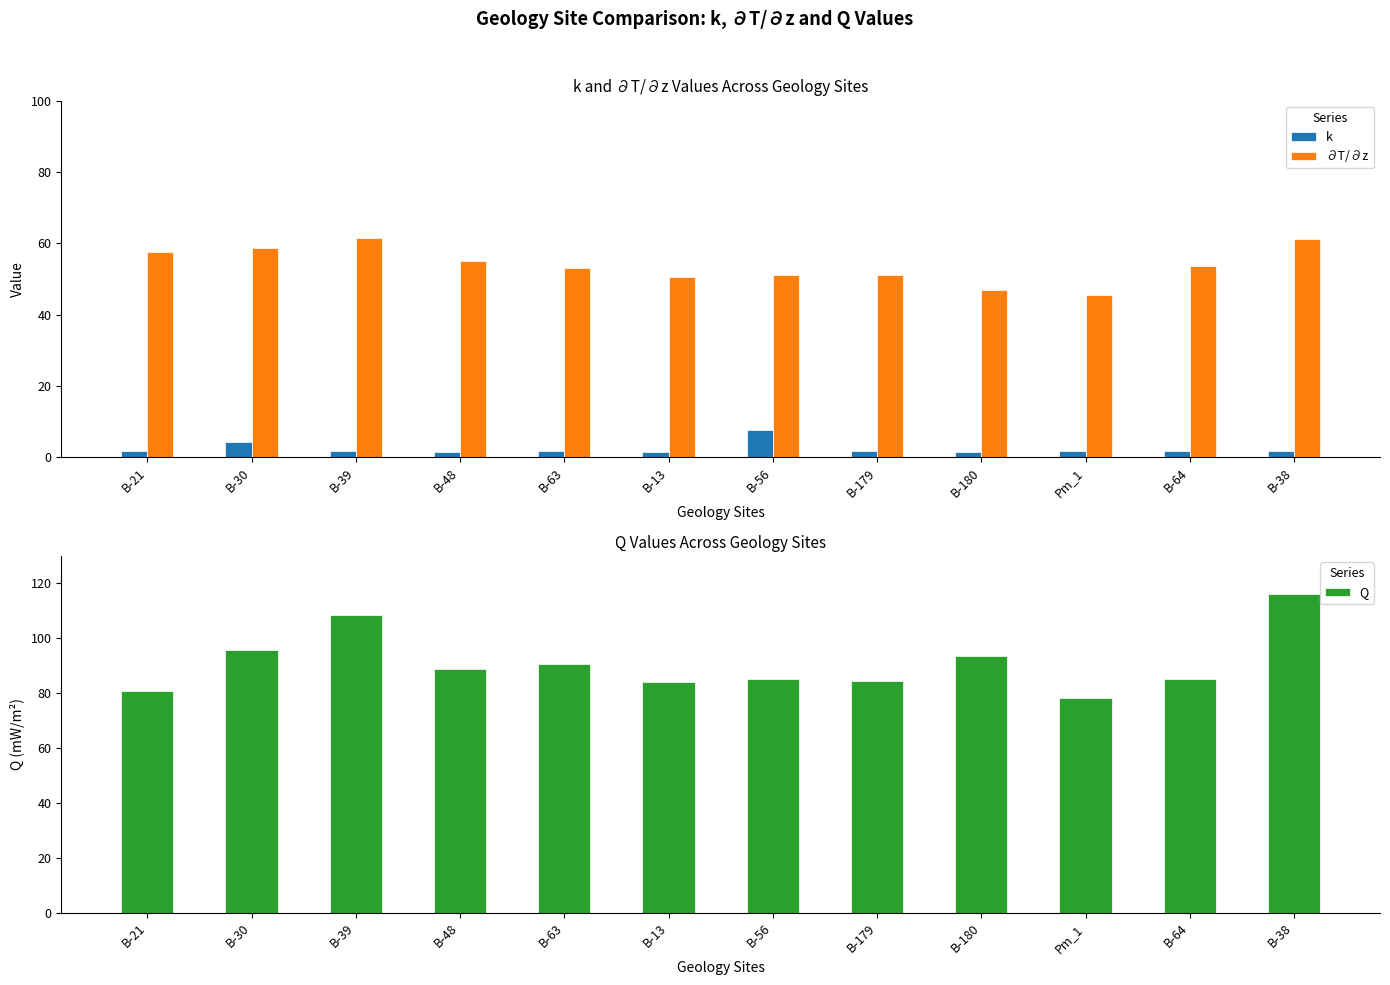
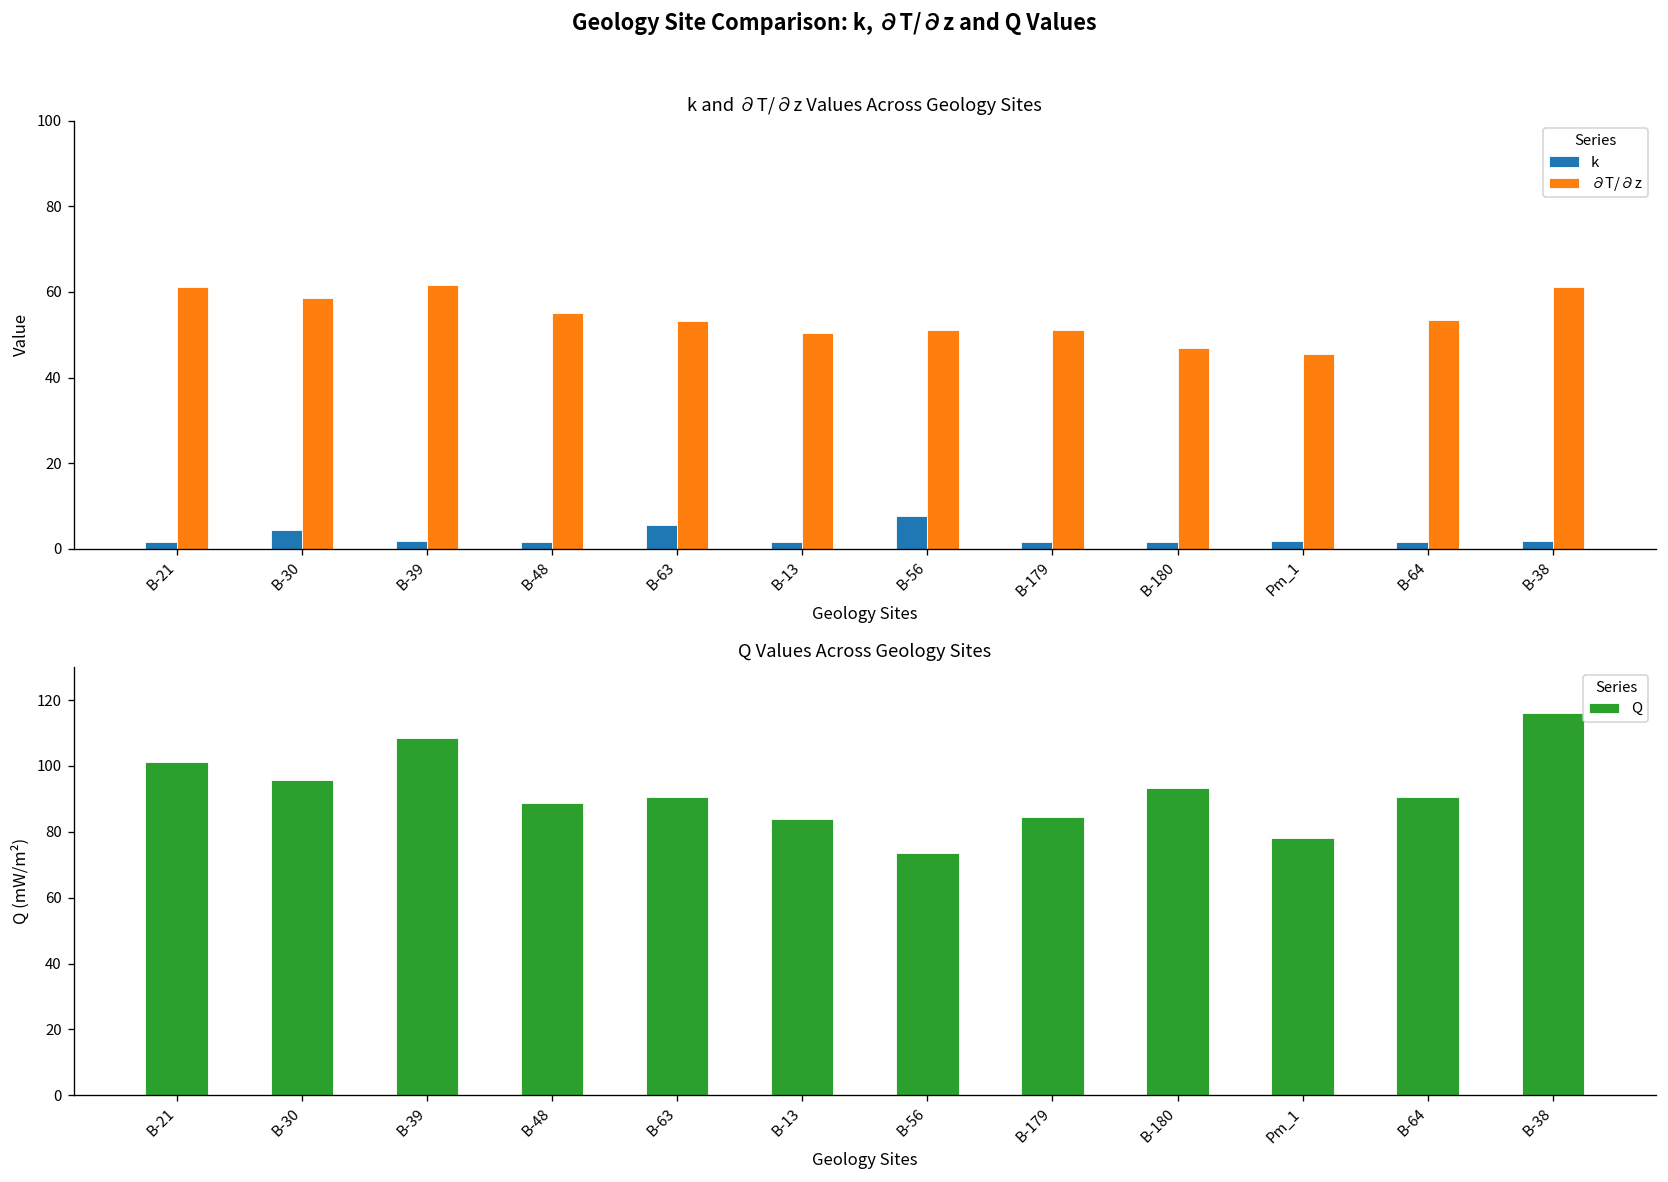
  {
    "k and ∂T/∂z Values Across Geology Sites": {
      "k": {
        "B-21": 2,
        "B-30": 4,
        "B-39": 2,
        "B-48": 2,
-       "B-63": 2,
+       "B-63": 6,
        "B-13": 2,
        "B-56": 8,
        "B-179": 2,
        "B-180": 2,
        "Pm_1": 2,
        "B-64": 2,
        "B-38": 2
      },
      "∂T/∂z": {
-       "B-21": 58,
+       "B-21": 61,
        "B-30": 59,
        "B-39": 62,
        "B-48": 55,
        "B-63": 53,
        "B-13": 50,
        "B-56": 51,
        "B-179": 51,
        "B-180": 47,
        "Pm_1": 45,
        "B-64": 54,
        "B-38": 61
      }
    },
    "Q Values Across Geology Sites": {
-     "B-21": 81,
+     "B-21": 101,
      "B-30": 96,
      "B-39": 108,
      "B-48": 89,
      "B-63": 91,
      "B-13": 84,
-     "B-56": 85,
+     "B-56": 74,
      "B-179": 84,
      "B-180": 93,
      "Pm_1": 78,
-     "B-64": 85,
+     "B-64": 91,
      "B-38": 116
    }
  }
